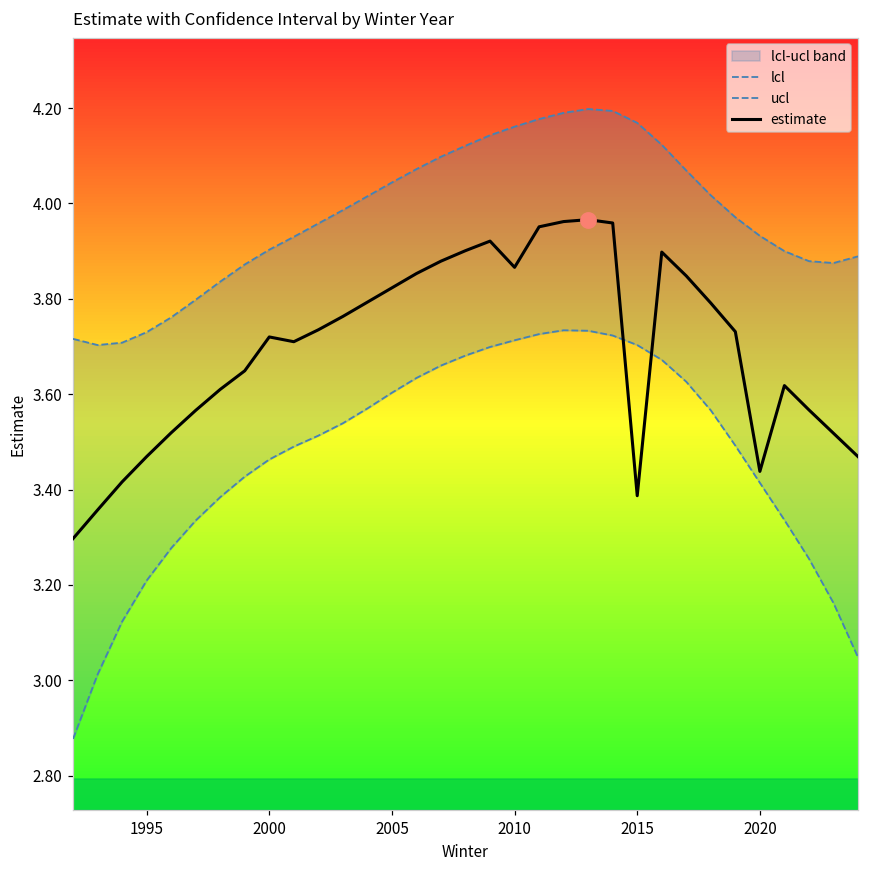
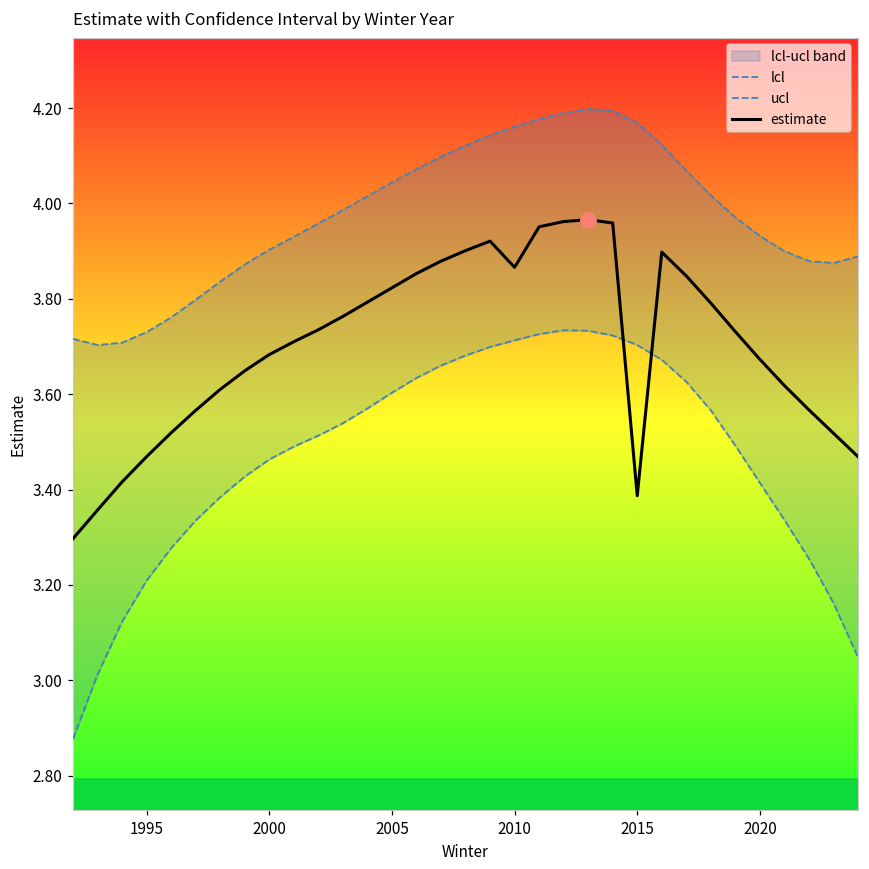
  {
    "estimate": {
      "1995": 3.47,
-     "2000": 3.72,
+     "2000": 3.68,
      "2005": 3.82,
      "2010": 3.87,
      "2015": 3.39,
-     "2020": 3.44
+     "2020": 3.67
    }
  }
